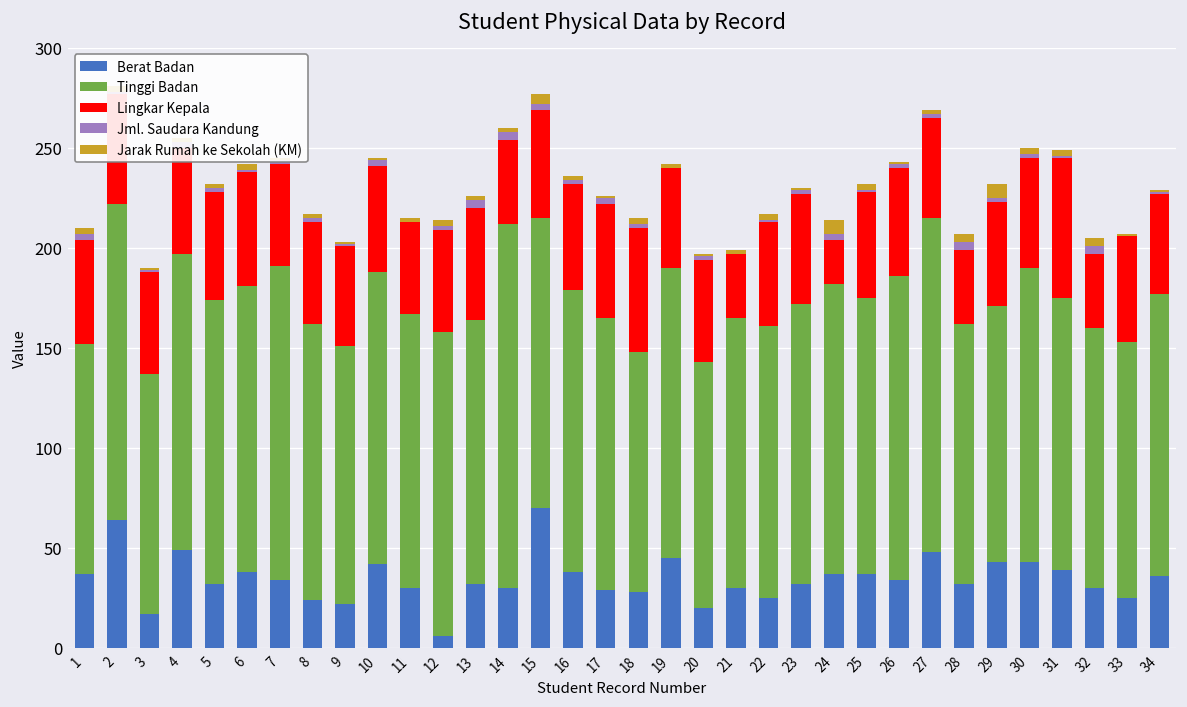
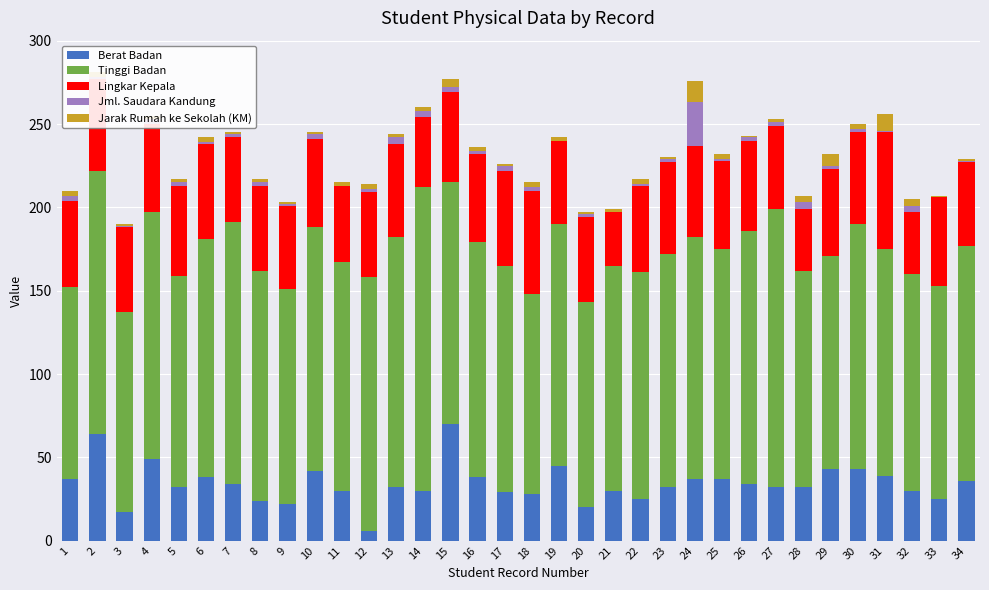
  {
    "Berat Badan": {
      "1": 37,
      "2": 64,
      "3": 17,
      "4": 49,
      "5": 32,
      "6": 38,
      "7": 34,
      "8": 24,
      "9": 22,
      "10": 42,
      "11": 30,
      "12": 6,
      "13": 32,
      "14": 30,
      "15": 70,
      "16": 38,
      "17": 29,
      "18": 28,
      "19": 45,
      "20": 20,
      "21": 30,
      "22": 25,
      "23": 32,
      "24": 37,
      "25": 37,
      "26": 34,
-     "27": 48,
+     "27": 32,
      "28": 32,
      "29": 43,
      "30": 43,
      "31": 39,
      "32": 30,
      "33": 25,
      "34": 36
    },
    "Tinggi Badan": {
      "1": 115,
      "2": 158,
      "3": 120,
      "4": 148,
-     "5": 142,
+     "5": 127,
      "6": 143,
      "7": 157,
      "8": 138,
      "9": 129,
      "10": 146,
      "11": 137,
      "12": 152,
-     "13": 132,
+     "13": 150,
      "14": 182,
      "15": 145,
      "16": 141,
      "17": 136,
      "18": 120,
      "19": 145,
      "20": 123,
      "21": 135,
      "22": 136,
      "23": 140,
      "24": 145,
      "25": 138,
      "26": 152,
      "27": 167,
      "28": 130,
      "29": 128,
      "30": 147,
      "31": 136,
      "32": 130,
      "33": 128,
      "34": 141
    },
    "Lingkar Kepala": {
      "1": 52,
      "3": 51,
      "5": 54,
      "6": 57,
      "7": 51,
      "8": 51,
      "9": 50,
      "10": 53,
      "11": 46,
      "12": 51,
      "13": 56,
      "14": 42,
      "15": 54,
      "16": 53,
      "17": 57,
      "18": 62,
      "19": 50,
      "20": 51,
      "21": 32,
      "22": 52,
      "23": 55,
-     "24": 22,
+     "24": 55,
      "25": 53,
      "26": 54,
      "27": 50,
      "28": 37,
      "29": 52,
      "30": 55,
      "31": 70,
      "32": 37,
      "33": 53,
      "34": 50
    },
    "Jml. Saudara Kandung": {
      "1": 3,
      "5": 2,
      "7": 2,
      "8": 2,
      "10": 3,
      "11": 0,
      "12": 2,
      "13": 4,
      "14": 4,
      "15": 3,
      "16": 2,
      "17": 3,
      "18": 2,
      "19": 0,
      "20": 2,
      "21": 0,
      "23": 2,
-     "24": 3,
+     "24": 26,
      "26": 2,
      "27": 2,
      "28": 4,
      "29": 2,
      "30": 2,
      "32": 4,
      "33": 0
    },
    "Jarak Rumah ke Sekolah (KM)": {
      "1": 3,
      "5": 2,
      "6": 3,
      "8": 2,
      "11": 2,
      "12": 3,
      "13": 2,
      "14": 2,
      "15": 5,
      "16": 2,
      "18": 3,
      "19": 2,
      "21": 2,
      "22": 3,
-     "24": 7,
+     "24": 13,
      "25": 3,
      "27": 2,
      "28": 4,
      "29": 7,
      "30": 3,
-     "31": 3,
+     "31": 10,
      "32": 4
    }
  }
